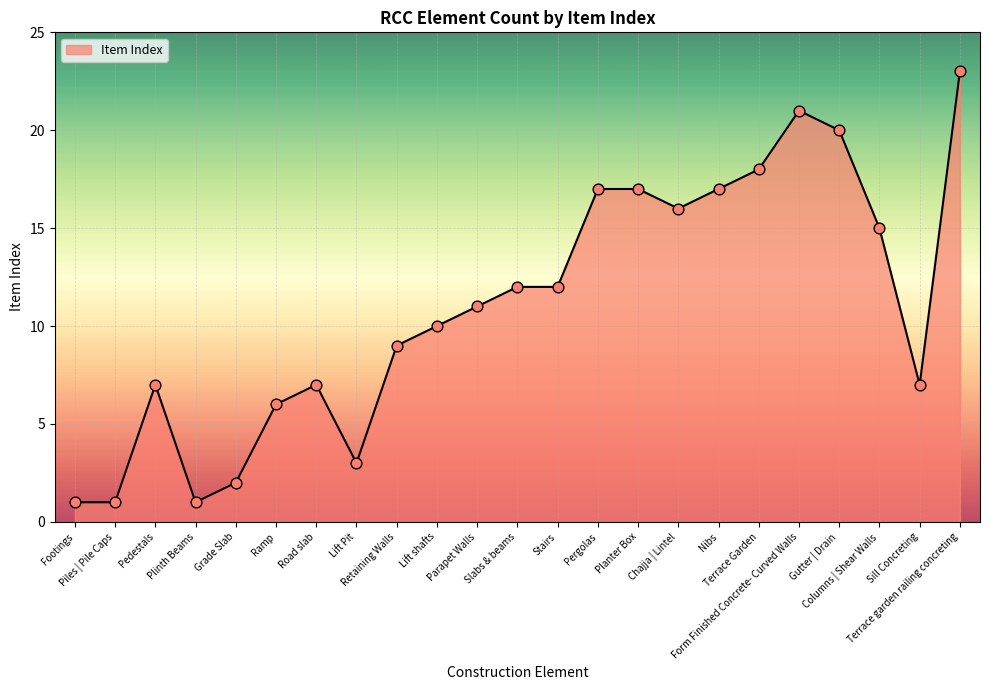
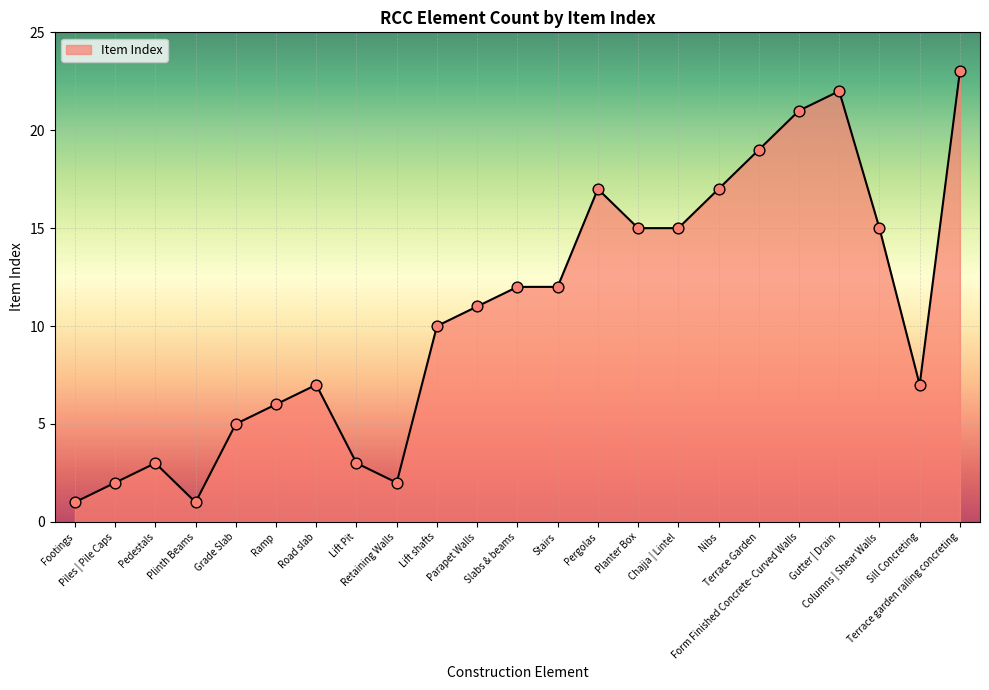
  {
    "Footings": 1,
-   "Piles | Pile Caps": 1,
-   "Pedestals": 7,
+   "Piles | Pile Caps": 2,
+   "Pedestals": 3,
    "Plinth Beams": 1,
-   "Grade Slab": 2,
+   "Grade Slab": 5,
    "Ramp": 6,
    "Road slab": 7,
    "Lift Pit": 3,
-   "Retaining Walls": 9,
+   "Retaining Walls": 2,
    "Lift shafts": 10,
    "Parapet Walls": 11,
    "Slabs & beams": 12,
    "Stairs": 12,
    "Pergolas": 17,
-   "Planter Box": 17,
-   "Chajja | Lintel": 16,
+   "Planter Box": 15,
+   "Chajja | Lintel": 15,
    "Nibs": 17,
-   "Terrace Garden": 18,
+   "Terrace Garden": 19,
    "Form Finished Concrete- Curved Walls": 21,
-   "Gutter | Drain": 20,
+   "Gutter | Drain": 22,
    "Columns | Shear Walls": 15,
    "Sill Concreting": 7,
    "Terrace garden railing concreting": 23
  }
